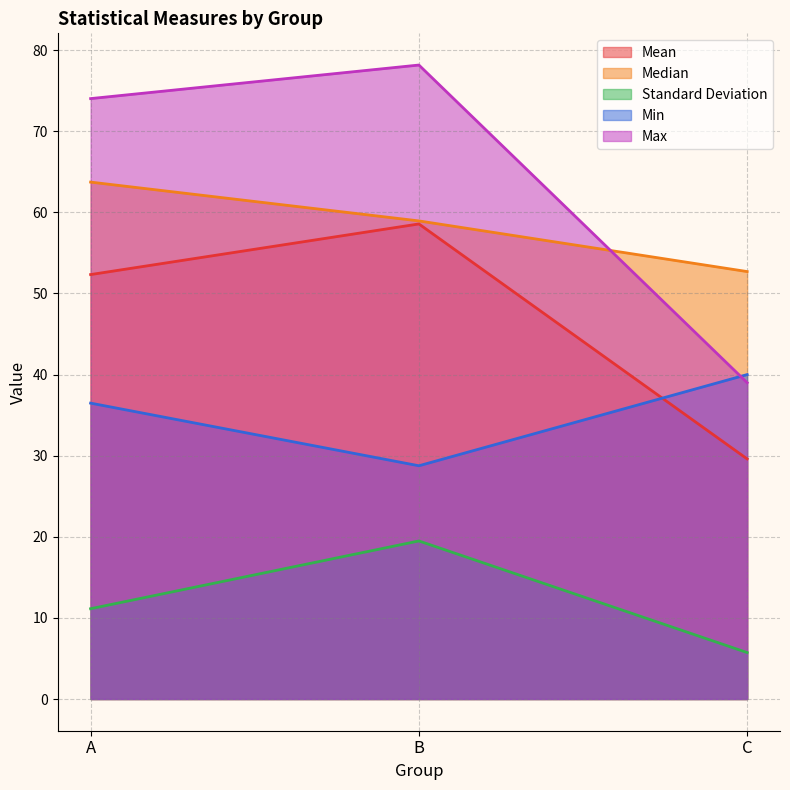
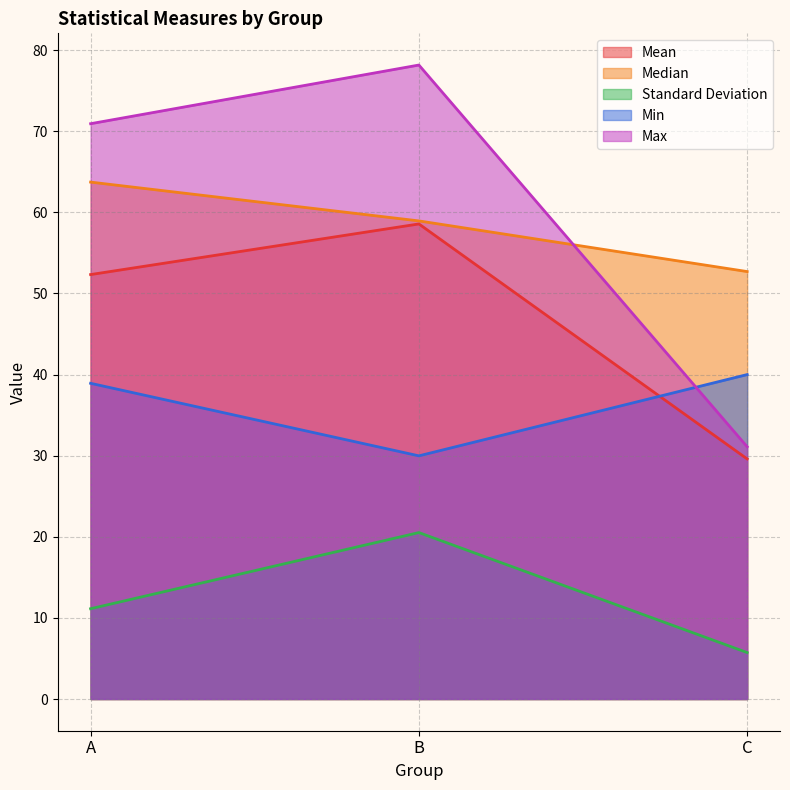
  {
    "Mean": {
      "A": 52,
      "B": 59,
      "C": 30
    },
    "Median": {
      "A": 64,
      "B": 59,
      "C": 53
    },
    "Standard Deviation": {
      "A": 11,
-     "B": 19,
+     "B": 21,
      "C": 6
    },
    "Min": {
-     "A": 36,
-     "B": 29,
+     "A": 39,
+     "B": 30,
      "C": 40
    },
    "Max": {
-     "A": 74,
+     "A": 71,
      "B": 78,
-     "C": 39
+     "C": 31
    }
  }
